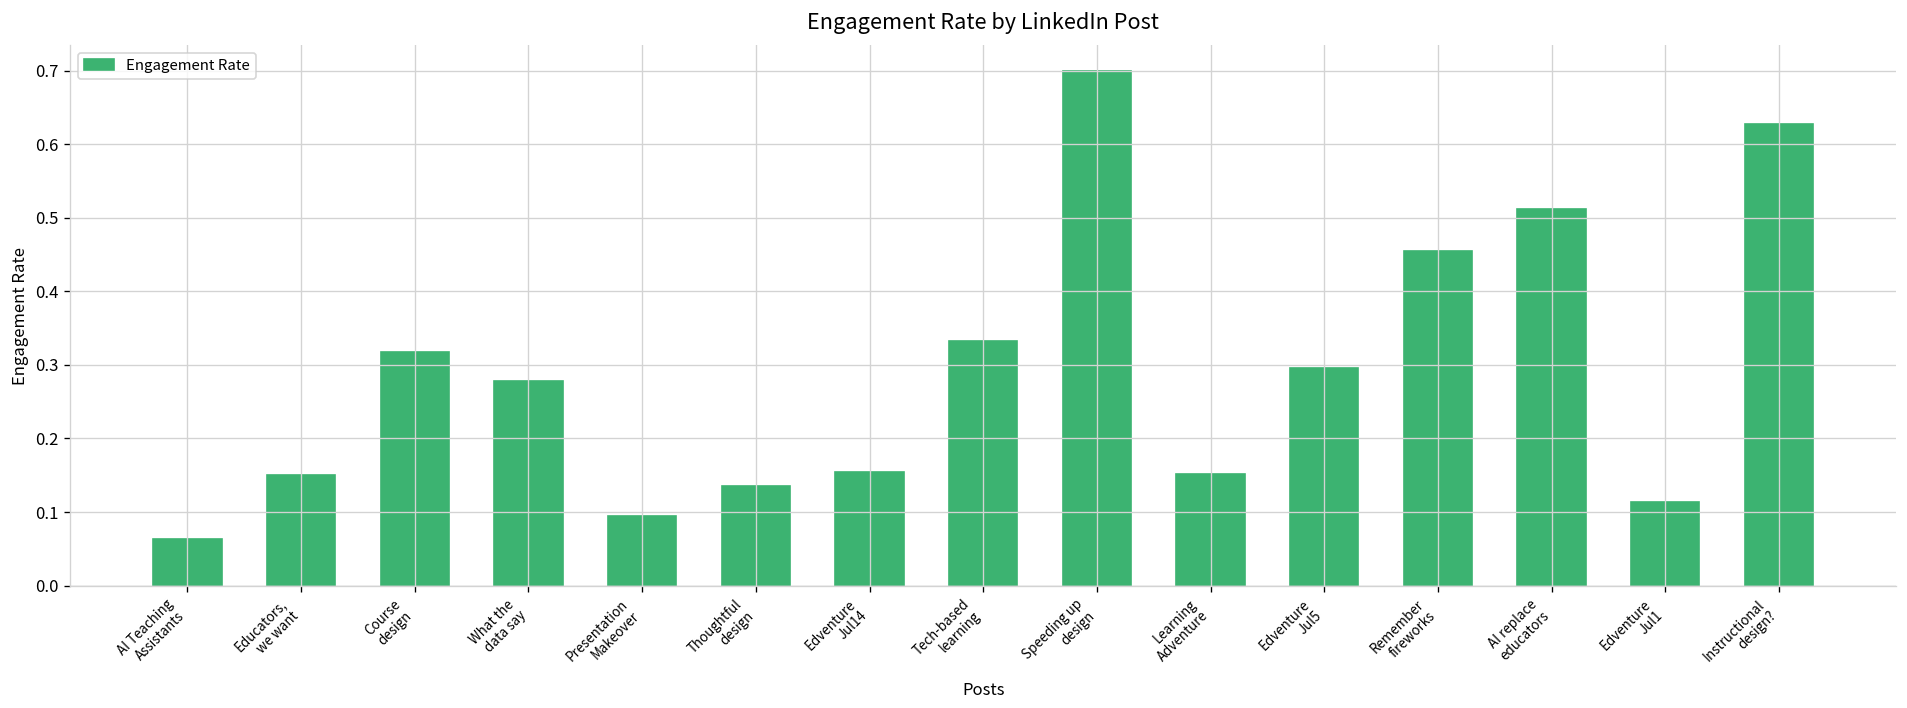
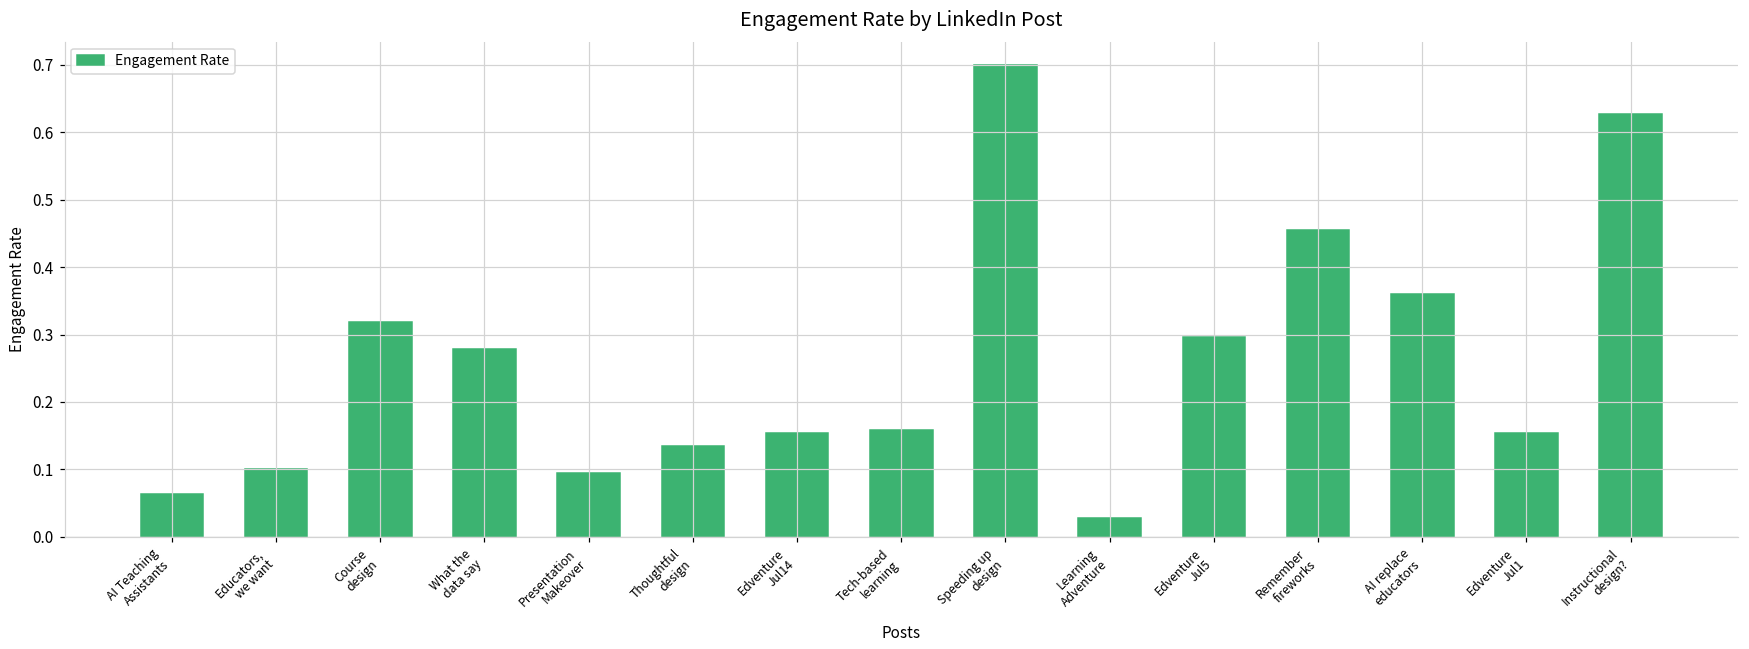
  {
    "AI Teaching Assistants": 0.06,
-   "Educators, we want": 0.15,
+   "Educators, we want": 0.10,
    "Course design": 0.32,
    "What the data say": 0.28,
    "Presentation Makeover": 0.09,
    "Thoughtful design": 0.14,
    "Edventure Jul14": 0.15,
-   "Tech-based learning": 0.33,
+   "Tech-based learning": 0.16,
    "Speeding up design": 0.70,
-   "Learning Adventure": 0.15,
+   "Learning Adventure": 0.03,
    "Edventure Jul5": 0.30,
    "Remember fireworks": 0.45,
-   "AI replace educators": 0.51,
-   "Edventure Jul1": 0.11,
+   "AI replace educators": 0.36,
+   "Edventure Jul1": 0.15,
    "Instructional design?": 0.63
  }
